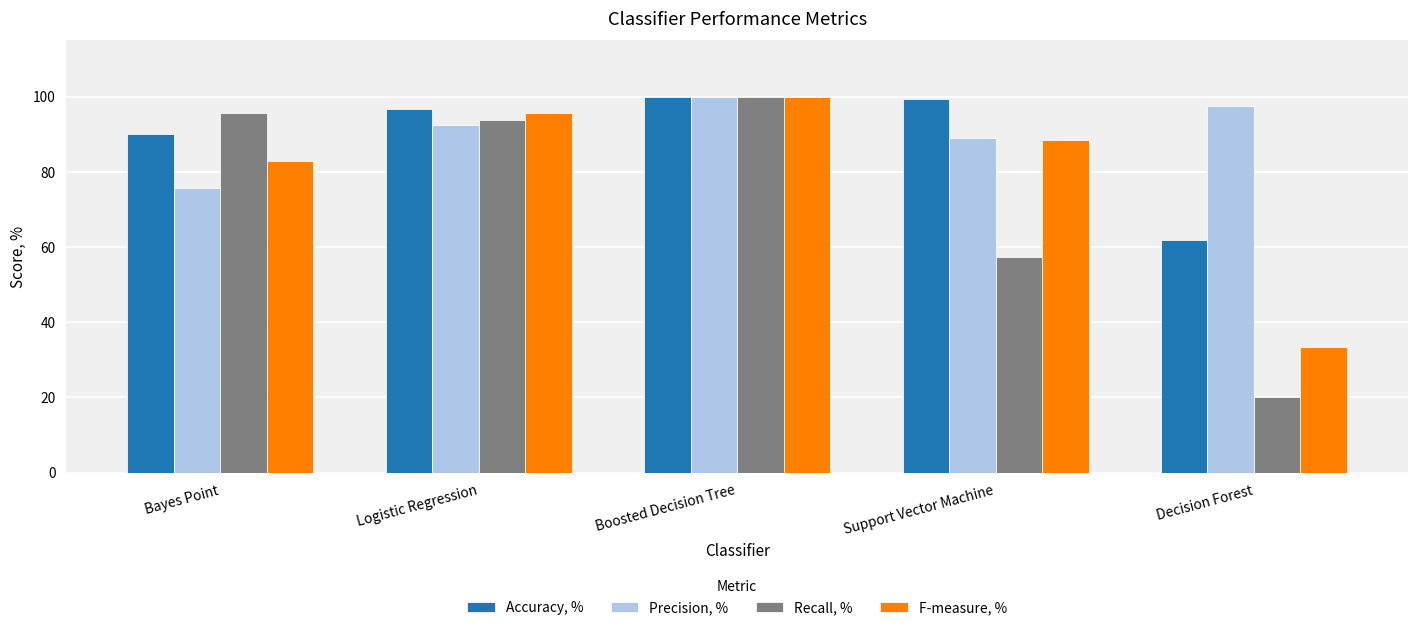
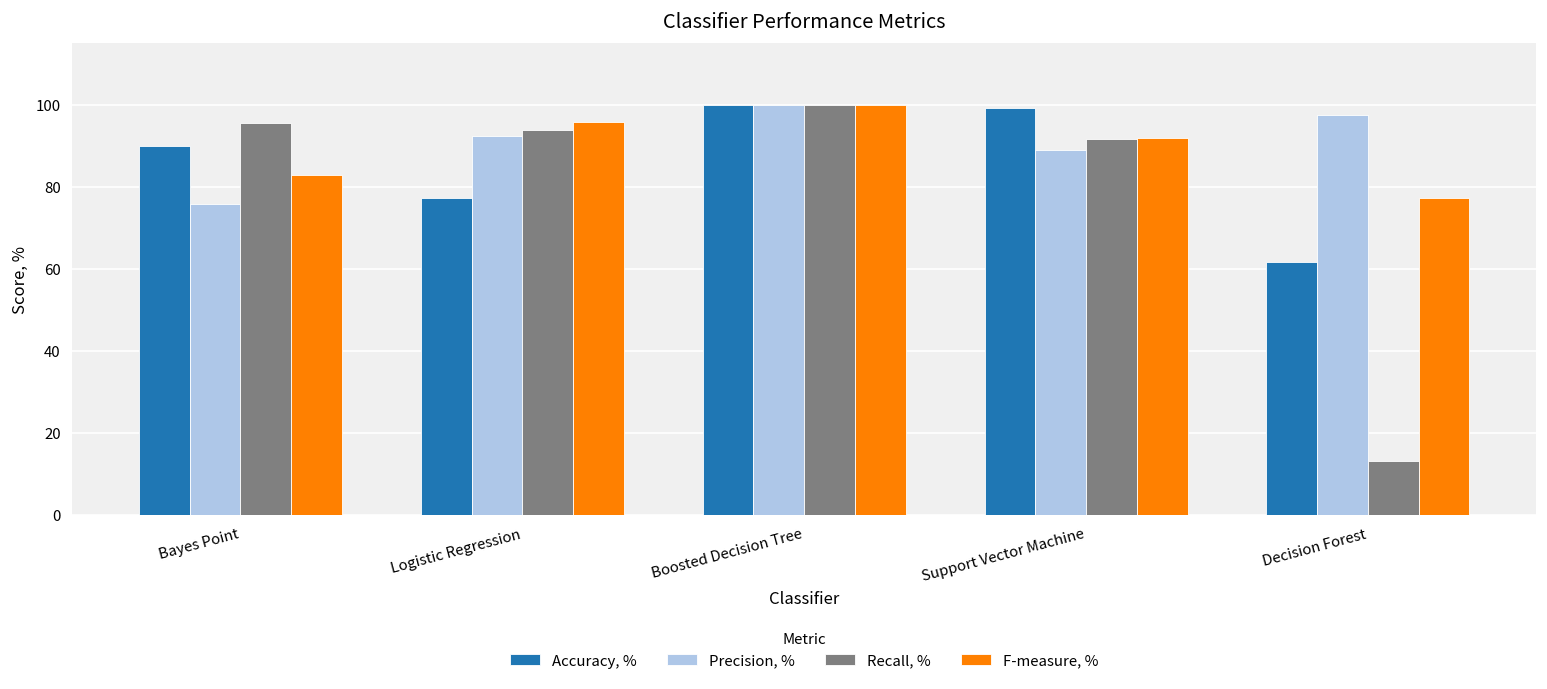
  {
    "Accuracy, %": {
      "Bayes Point": 90,
-     "Logistic Regression": 97,
+     "Logistic Regression": 77,
      "Boosted Decision Tree": 100,
      "Support Vector Machine": 99,
      "Decision Forest": 62
    },
    "Precision, %": {
      "Bayes Point": 76,
      "Logistic Regression": 93,
      "Boosted Decision Tree": 100,
      "Support Vector Machine": 89,
      "Decision Forest": 98
    },
    "Recall, %": {
      "Bayes Point": 96,
      "Logistic Regression": 94,
      "Boosted Decision Tree": 100,
-     "Support Vector Machine": 57,
-     "Decision Forest": 20
+     "Support Vector Machine": 92,
+     "Decision Forest": 13
    },
    "F-measure, %": {
      "Bayes Point": 83,
      "Logistic Regression": 96,
      "Boosted Decision Tree": 100,
-     "Support Vector Machine": 88,
-     "Decision Forest": 33
+     "Support Vector Machine": 92,
+     "Decision Forest": 77
    }
  }
